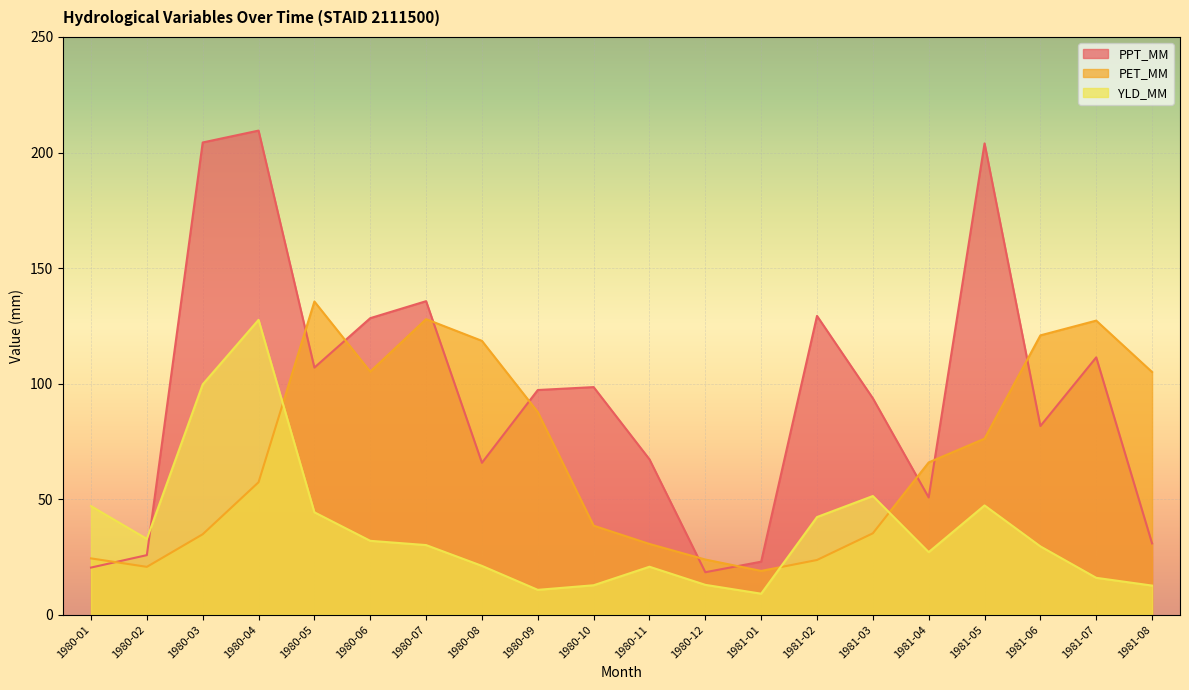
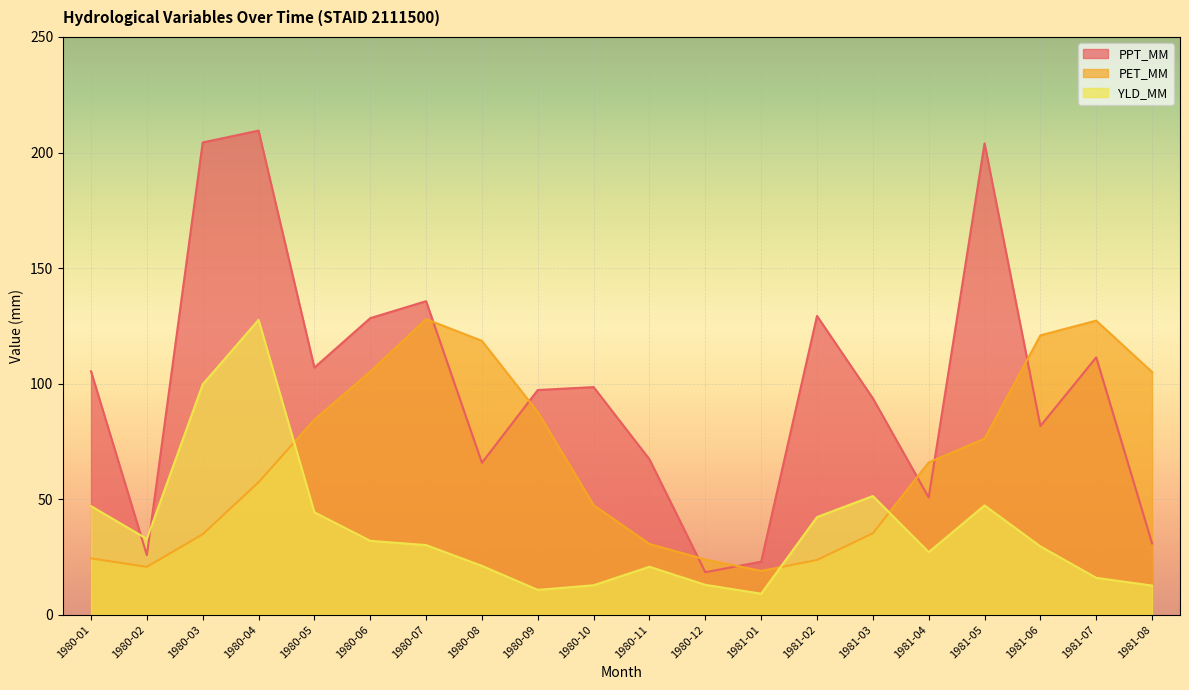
  {
    "PPT_MM": {
-     "1980-01": 20,
+     "1980-01": 105,
      "1980-02": 26,
      "1980-03": 204,
      "1980-04": 209,
      "1980-05": 107,
      "1980-06": 128,
      "1980-07": 136,
      "1980-08": 66,
      "1980-09": 97,
      "1980-10": 99,
      "1980-11": 67,
      "1980-12": 18,
      "1981-01": 23,
      "1981-02": 129,
      "1981-03": 94,
      "1981-04": 51,
      "1981-05": 204,
      "1981-06": 82,
      "1981-07": 111,
      "1981-08": 31
    },
    "PET_MM": {
      "1980-01": 24,
      "1980-02": 21,
      "1980-03": 35,
      "1980-04": 57,
-     "1980-05": 136,
+     "1980-05": 84,
      "1980-06": 105,
      "1980-07": 128,
      "1980-08": 119,
      "1980-09": 88,
-     "1980-10": 39,
+     "1980-10": 47,
      "1980-11": 31,
      "1980-12": 24,
      "1981-01": 19,
      "1981-02": 24,
      "1981-03": 35,
      "1981-04": 66,
      "1981-05": 76,
      "1981-06": 121,
      "1981-07": 127,
      "1981-08": 105
    },
    "YLD_MM": {
      "1980-01": 47,
      "1980-02": 33,
      "1980-03": 100,
      "1980-04": 128,
      "1980-05": 44,
      "1980-06": 32,
      "1980-07": 30,
      "1980-08": 21,
      "1980-09": 11,
      "1980-10": 13,
      "1980-11": 21,
      "1980-12": 13,
      "1981-01": 9,
      "1981-02": 42,
      "1981-03": 51,
      "1981-04": 27,
      "1981-05": 47,
      "1981-06": 30,
      "1981-07": 16,
      "1981-08": 13
    }
  }
